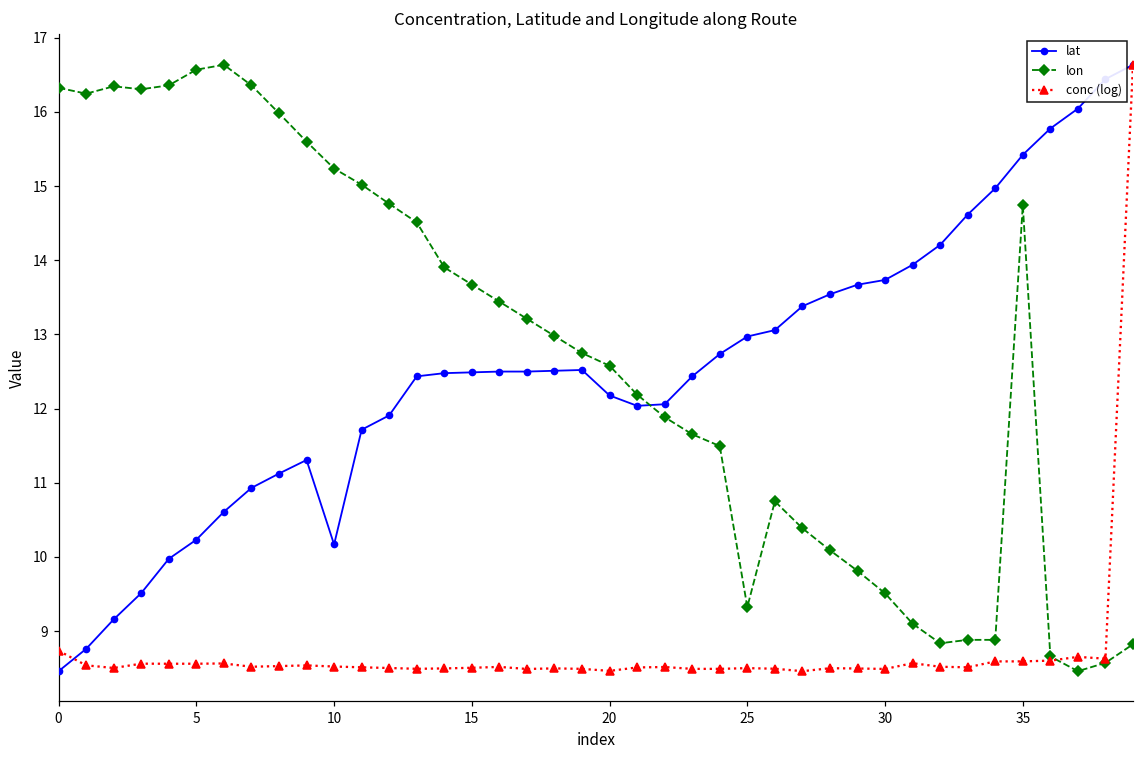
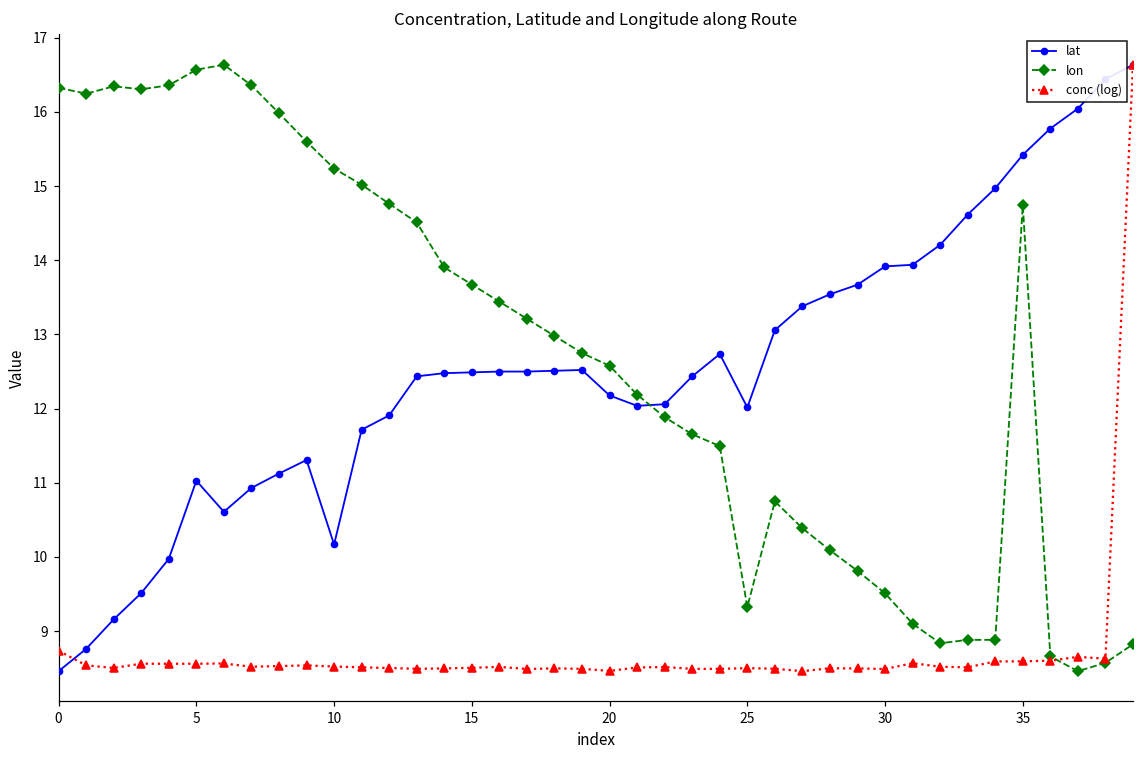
  {
    "lat": {
      "0": 8.5,
-     "5": 10.2,
+     "5": 11.0,
      "10": 10.2,
      "15": 12.5,
      "20": 12.2,
-     "25": 13.0,
-     "30": 13.7,
+     "25": 12.0,
+     "30": 13.9,
      "35": 15.4
    },
    "lon": {
      "0": 16.3,
      "5": 16.6,
      "10": 15.2,
      "15": 13.7,
      "20": 12.6,
      "25": 9.3,
      "30": 9.5,
      "35": 14.7
    },
    "conc (log)": {
      "0": 8.7,
      "5": 8.6,
      "10": 8.5,
      "15": 8.5,
      "20": 8.5,
      "25": 8.5,
      "30": 8.5,
      "35": 8.6
    }
  }
